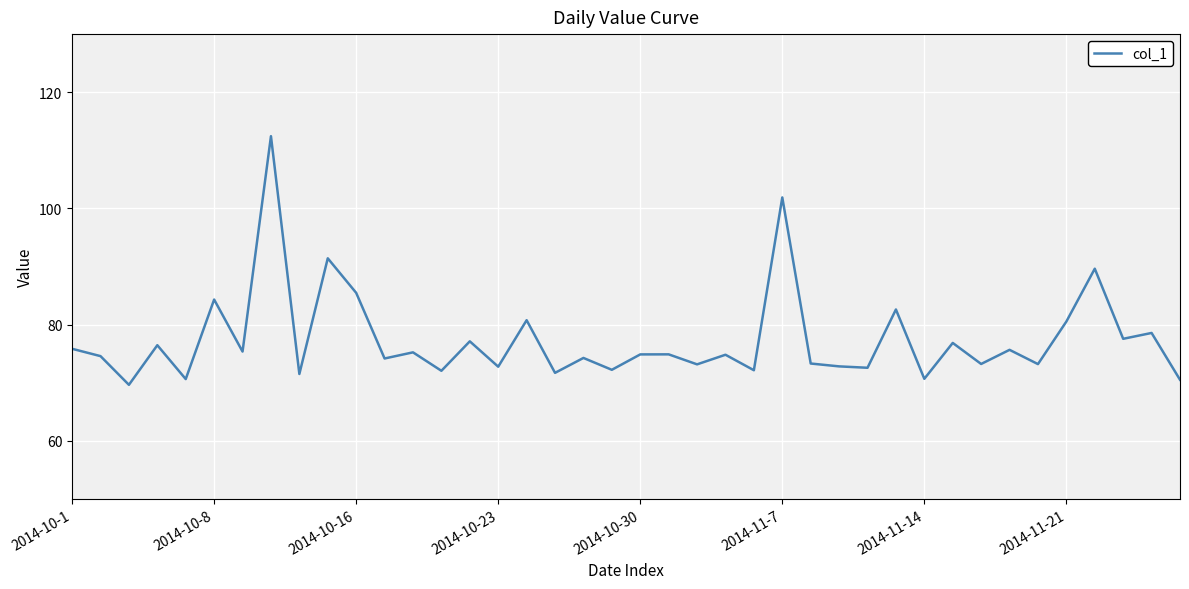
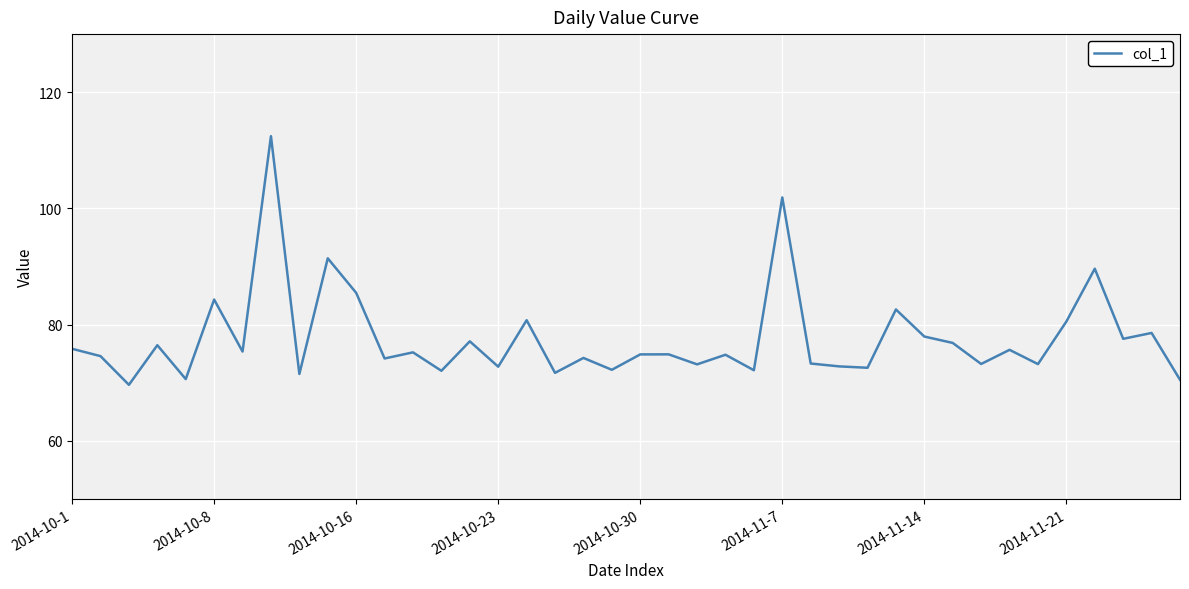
  {
    "2014-10-1": 76,
    "2014-10-8": 84,
    "2014-10-16": 85,
    "2014-10-23": 73,
    "2014-10-30": 75,
    "2014-11-7": 102,
-   "2014-11-14": 71,
+   "2014-11-14": 78,
    "2014-11-21": 81
  }
